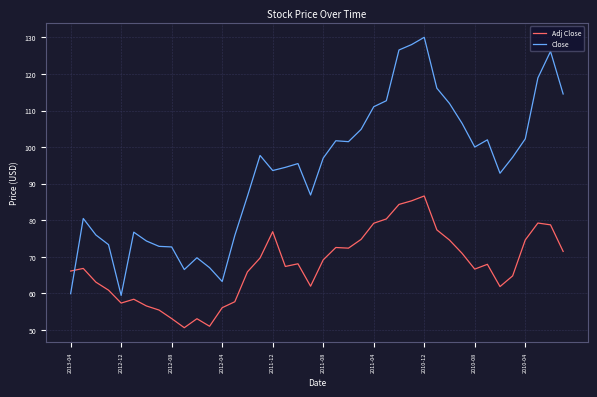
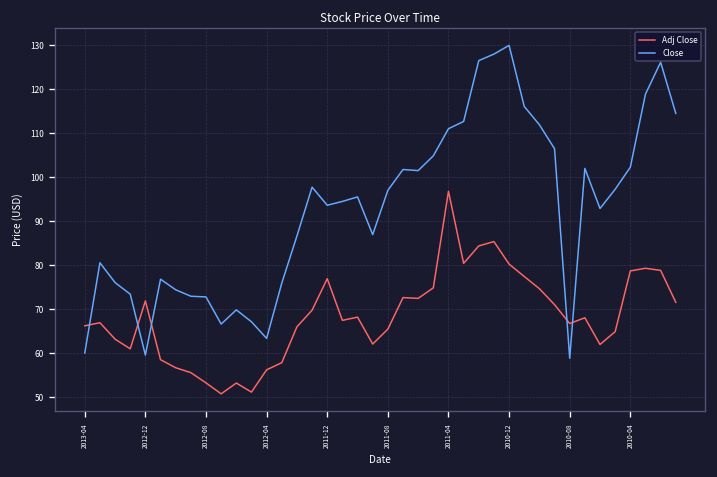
  {
    "Adj Close": {
      "2013-04": 66,
-     "2012-12": 57,
+     "2012-12": 72,
      "2012-08": 53,
      "2012-04": 56,
      "2011-12": 77,
-     "2011-08": 69,
-     "2011-04": 79,
-     "2010-12": 87,
+     "2011-08": 65,
+     "2011-04": 97,
+     "2010-12": 80,
      "2010-08": 67,
-     "2010-04": 75
+     "2010-04": 79
    },
    "Close": {
      "2013-04": 60,
      "2012-12": 59,
      "2012-08": 73,
      "2012-04": 63,
      "2011-12": 94,
      "2011-08": 97,
      "2011-04": 111,
      "2010-12": 130,
-     "2010-08": 100,
+     "2010-08": 59,
      "2010-04": 102
    }
  }
